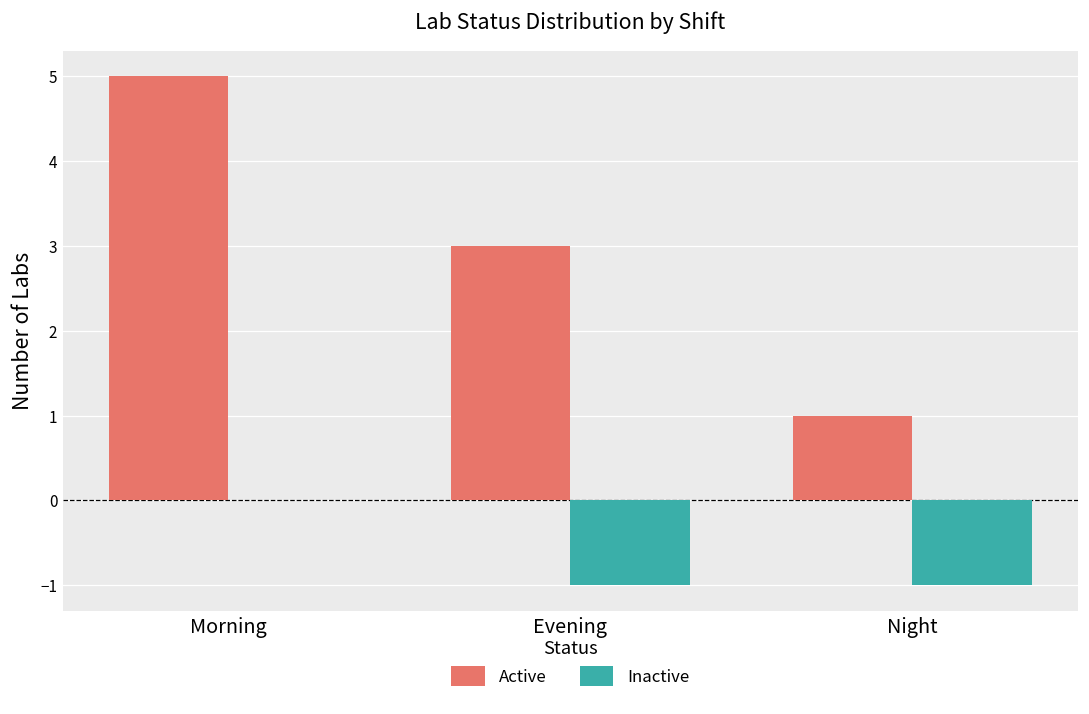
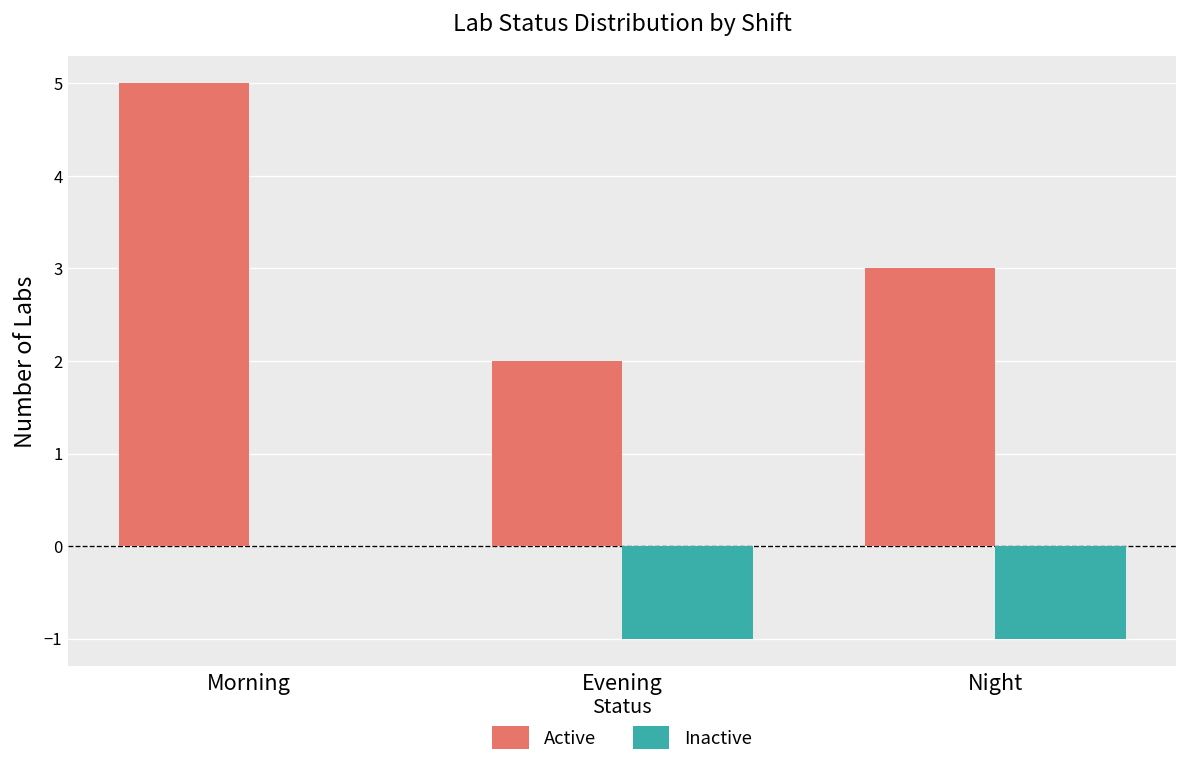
  {
    "Active": {
      "Morning": 5,
-     "Evening": 3,
-     "Night": 1
+     "Evening": 2,
+     "Night": 3
    },
    "Inactive": {
      "Morning": 0,
      "Evening": -1,
      "Night": -1
    }
  }
